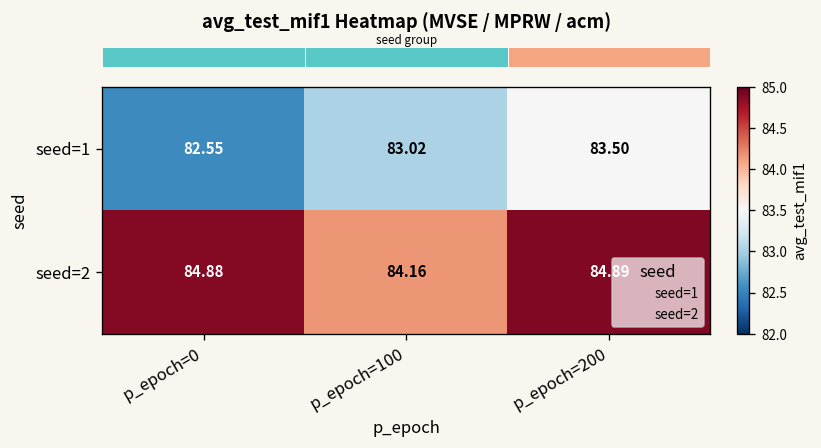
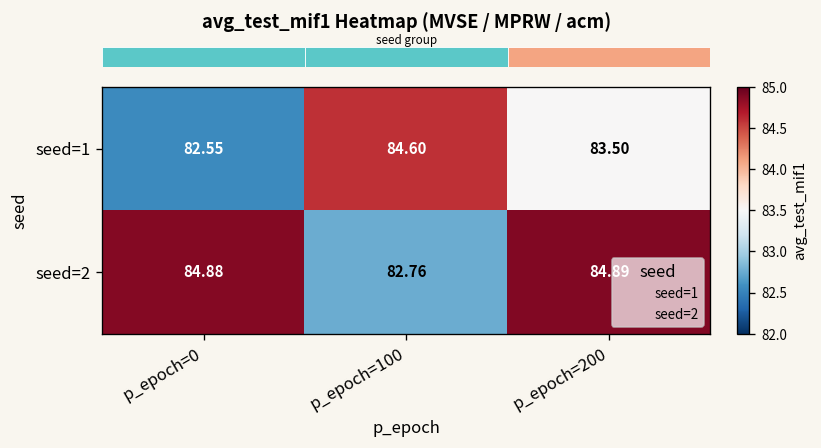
  {
    "seed=1": {
      "p_epoch=0": 82.55,
-     "p_epoch=100": 83.02,
+     "p_epoch=100": 84.60,
      "p_epoch=200": 83.50
    },
    "seed=2": {
      "p_epoch=0": 84.88,
-     "p_epoch=100": 84.16
+     "p_epoch=100": 82.76
    }
  }
